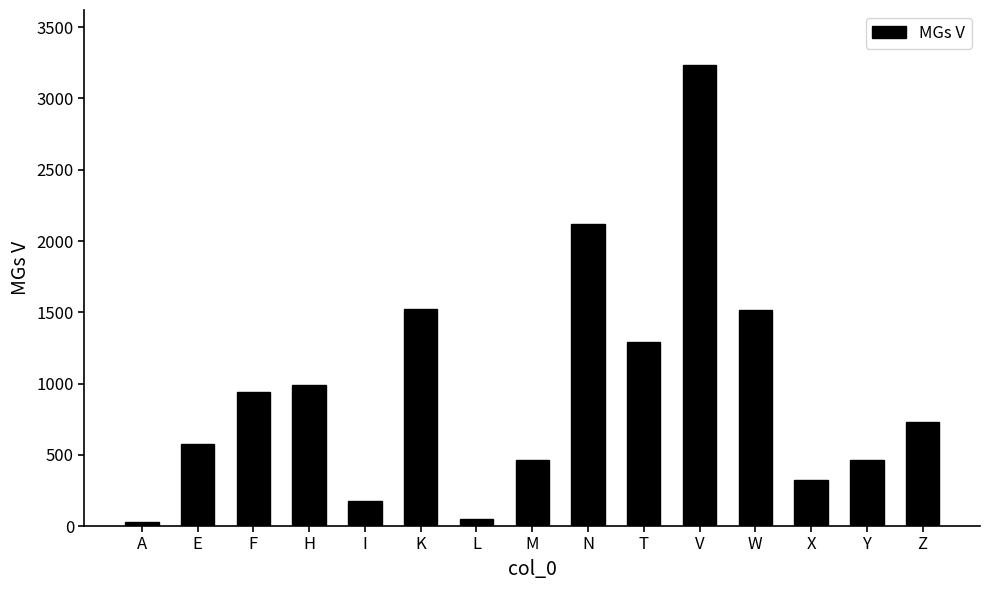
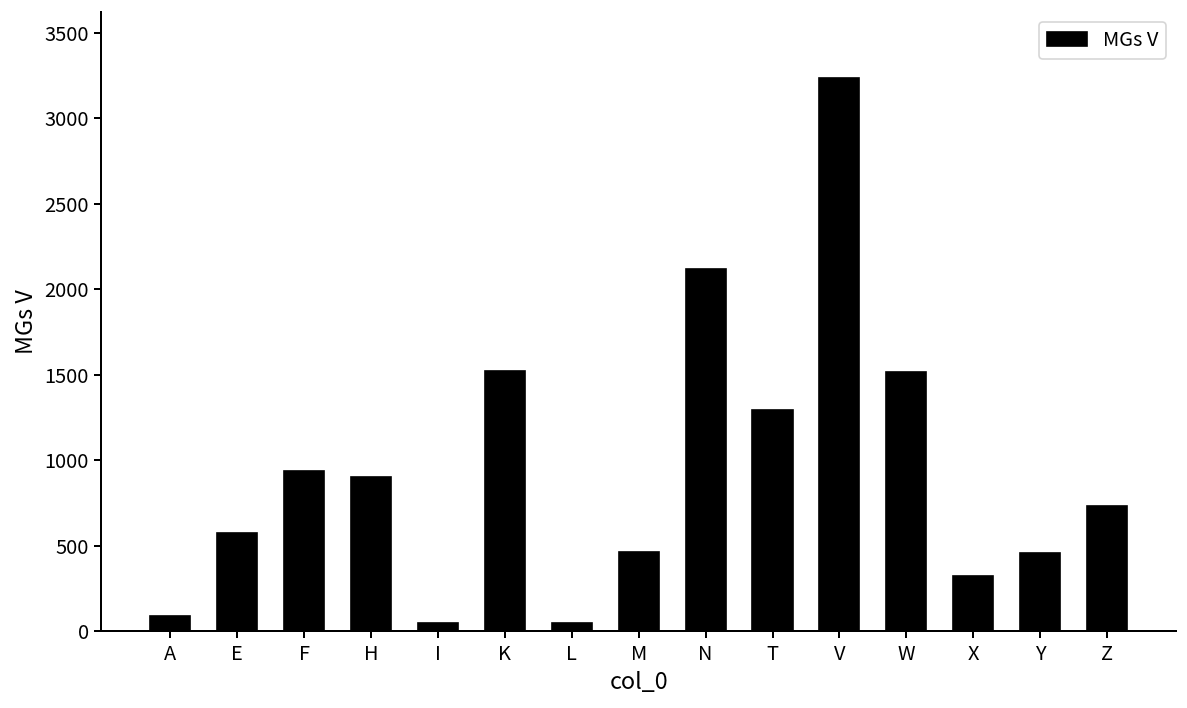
  {
-   "A": 30,
+   "A": 90,
    "E": 580,
    "F": 940,
-   "H": 990,
-   "I": 180,
+   "H": 900,
+   "I": 50,
    "K": 1520,
    "L": 50,
    "M": 460,
    "N": 2120,
    "T": 1290,
    "V": 3230,
    "W": 1520,
    "X": 330,
    "Y": 460,
    "Z": 730
  }
